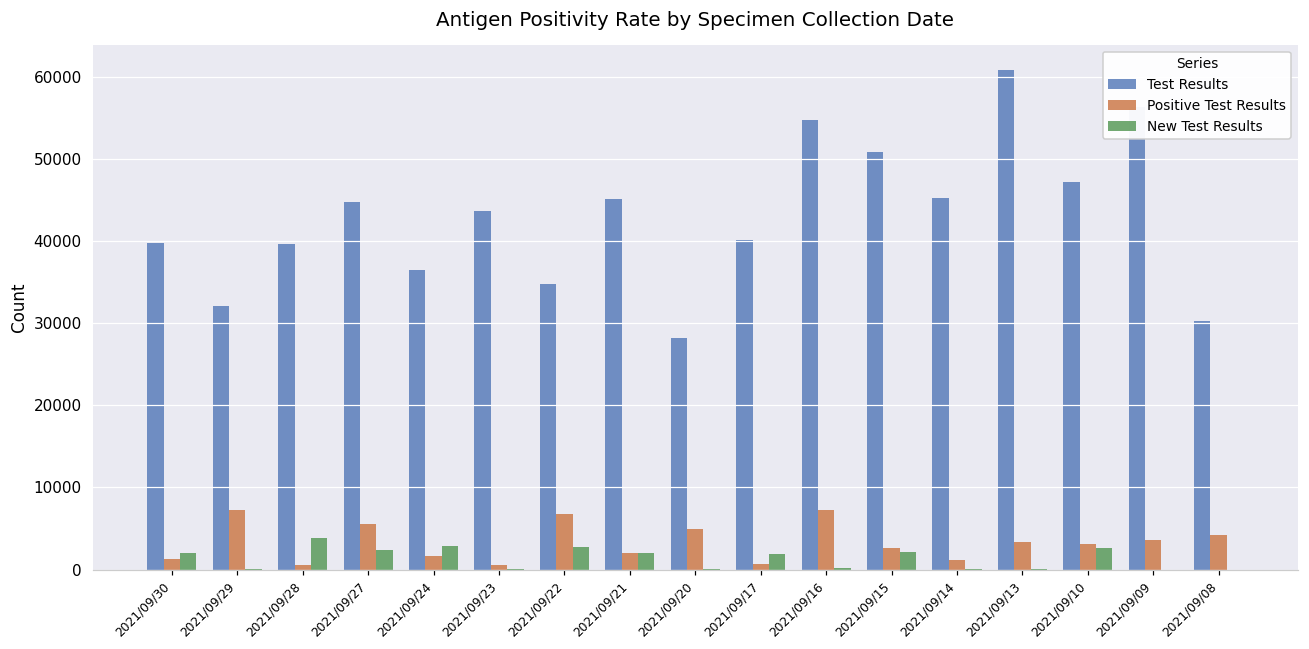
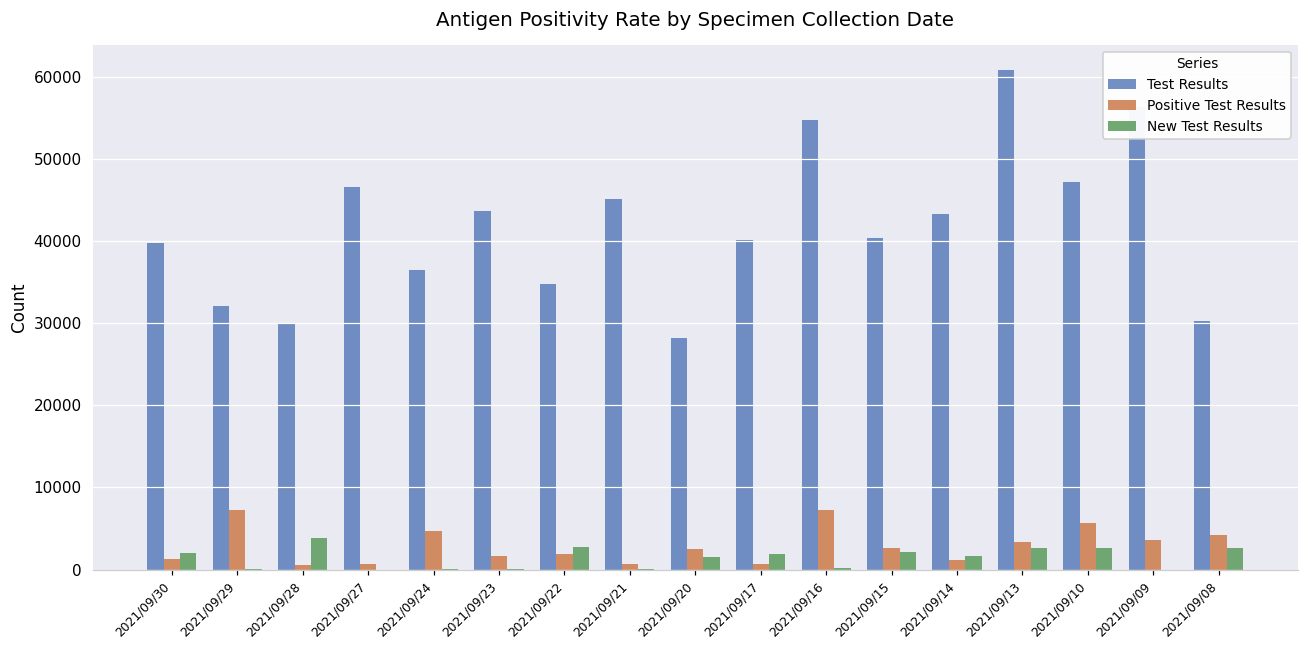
  {
    "Test Results": {
      "2021/09/30": 40000,
      "2021/09/29": 32000,
-     "2021/09/28": 40000,
-     "2021/09/27": 45000,
+     "2021/09/28": 30000,
+     "2021/09/27": 47000,
      "2021/09/24": 36000,
      "2021/09/23": 44000,
      "2021/09/22": 35000,
      "2021/09/21": 45000,
      "2021/09/20": 28000,
      "2021/09/17": 40000,
      "2021/09/16": 55000,
-     "2021/09/15": 51000,
-     "2021/09/14": 45000,
+     "2021/09/15": 40000,
+     "2021/09/14": 43000,
      "2021/09/13": 61000,
      "2021/09/10": 47000,
      "2021/09/08": 30000
    },
    "Positive Test Results": {
      "2021/09/30": 1000,
      "2021/09/29": 7000,
      "2021/09/28": 1000,
-     "2021/09/27": 6000,
-     "2021/09/24": 2000,
-     "2021/09/23": 1000,
-     "2021/09/22": 7000,
-     "2021/09/21": 2000,
-     "2021/09/20": 5000,
+     "2021/09/27": 1000,
+     "2021/09/24": 5000,
+     "2021/09/23": 2000,
+     "2021/09/22": 2000,
+     "2021/09/21": 1000,
+     "2021/09/20": 3000,
      "2021/09/17": 1000,
      "2021/09/16": 7000,
      "2021/09/15": 3000,
      "2021/09/14": 1000,
      "2021/09/13": 3000,
-     "2021/09/10": 3000,
+     "2021/09/10": 6000,
      "2021/09/09": 4000,
      "2021/09/08": 4000
    },
    "New Test Results": {
      "2021/09/30": 2000,
      "2021/09/28": 4000,
-     "2021/09/27": 2000,
-     "2021/09/24": 3000,
+     "2021/09/27": 0,
+     "2021/09/24": 0,
      "2021/09/22": 3000,
-     "2021/09/21": 2000,
-     "2021/09/20": 0,
+     "2021/09/21": 0,
+     "2021/09/20": 2000,
      "2021/09/17": 2000,
      "2021/09/15": 2000,
-     "2021/09/14": 0,
-     "2021/09/13": 0,
+     "2021/09/14": 2000,
+     "2021/09/13": 3000,
      "2021/09/10": 3000,
-     "2021/09/08": 0
+     "2021/09/08": 3000
    }
  }
